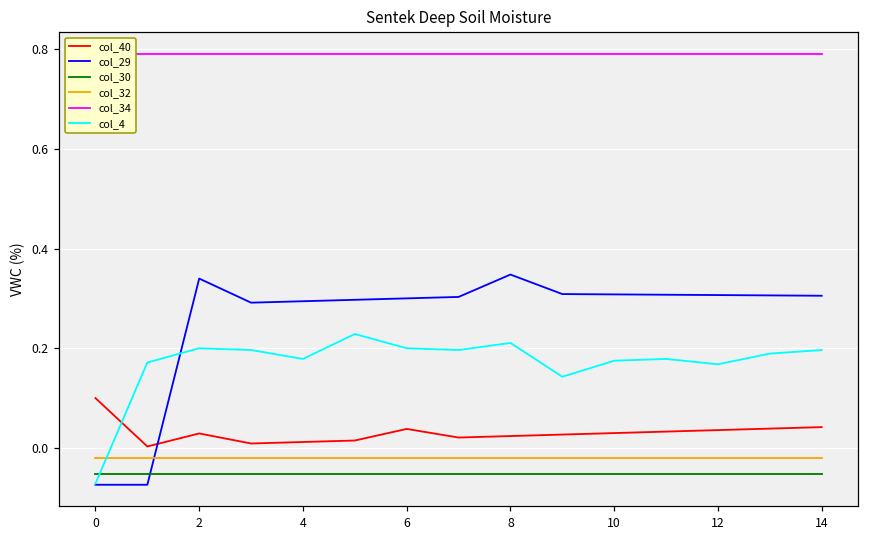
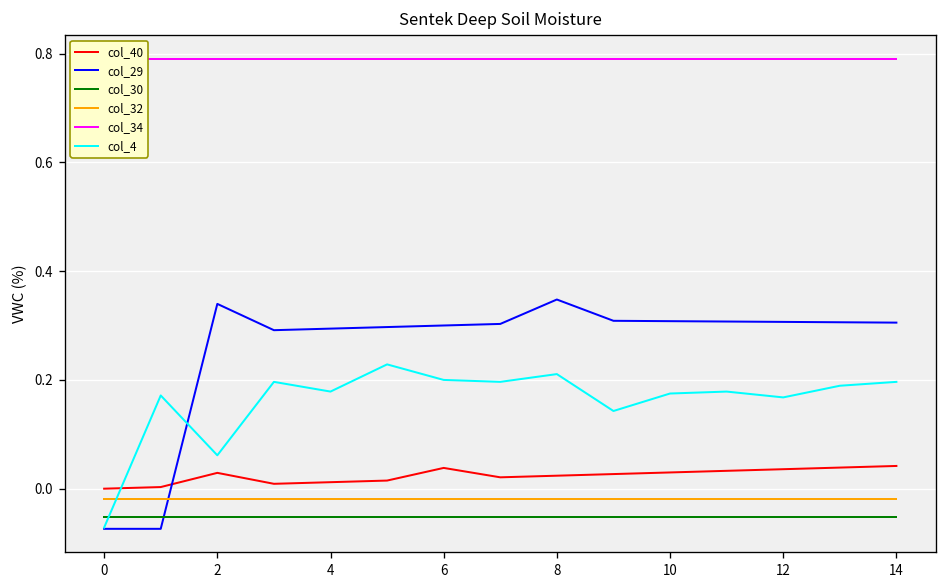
  {
    "col_40": {
-     "0": 0.1,
+     "0": 0.0,
      "2": 0.03,
      "4": 0.01,
      "6": 0.04,
      "8": 0.02,
      "10": 0.03,
      "12": 0.04,
      "14": 0.04
    },
    "col_29": {
      "2": 0.34,
      "4": 0.29,
      "6": 0.30,
      "8": 0.35,
      "10": 0.31,
      "12": 0.31,
      "14": 0.31
    },
    "col_30": {
      "0": -0.05,
      "2": -0.05,
      "4": -0.05,
      "6": -0.05,
      "8": -0.05,
      "10": -0.05,
      "12": -0.05,
      "14": -0.05
    },
    "col_32": {
      "0": -0.02,
      "2": -0.02,
      "4": -0.02,
      "6": -0.02,
      "8": -0.02,
      "10": -0.02,
      "12": -0.02,
      "14": -0.02
    },
    "col_34": {
      "2": 0.79,
      "4": 0.79,
      "6": 0.79,
      "8": 0.79,
      "10": 0.79,
      "12": 0.79,
      "14": 0.79
    },
    "col_4": {
-     "2": 0.20,
+     "2": 0.06,
      "4": 0.18,
      "6": 0.20,
      "8": 0.21,
      "10": 0.18,
      "12": 0.17,
      "14": 0.20
    }
  }
